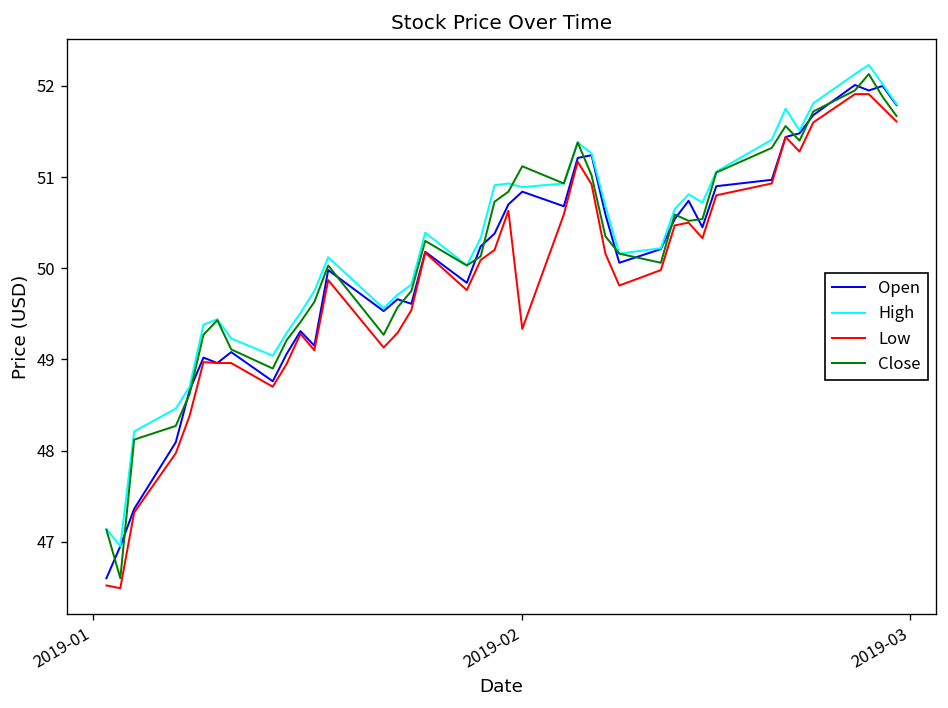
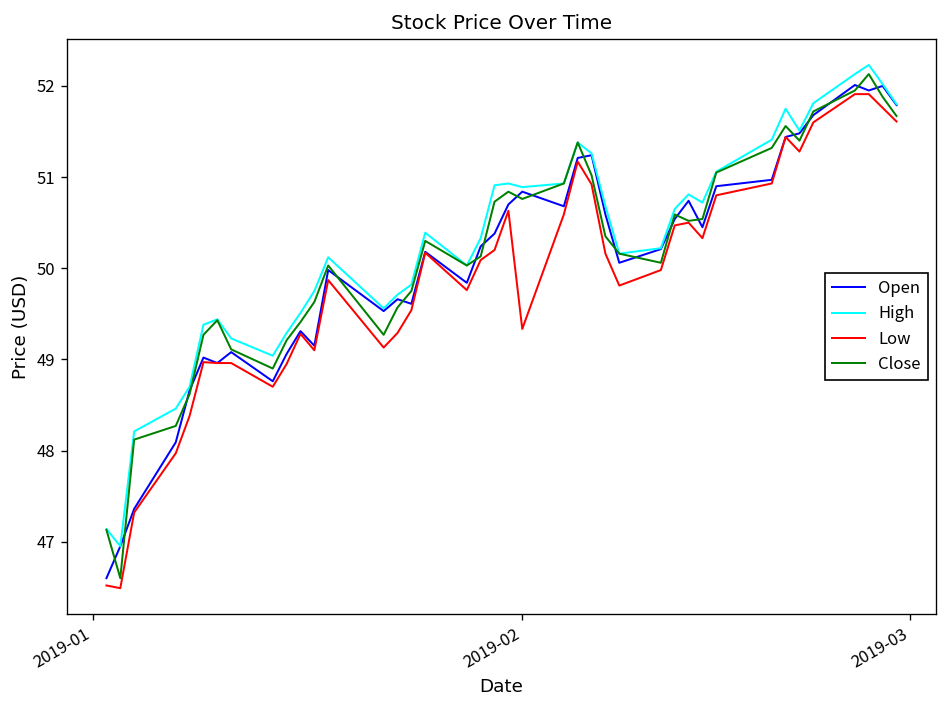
  {
    "Open": {
      "2019-02": 50.8
    },
    "High": {
      "2019-02": 50.9
    },
    "Low": {
      "2019-02": 49.3
    },
    "Close": {
-     "2019-02": 51.1
+     "2019-02": 50.8
    }
  }
